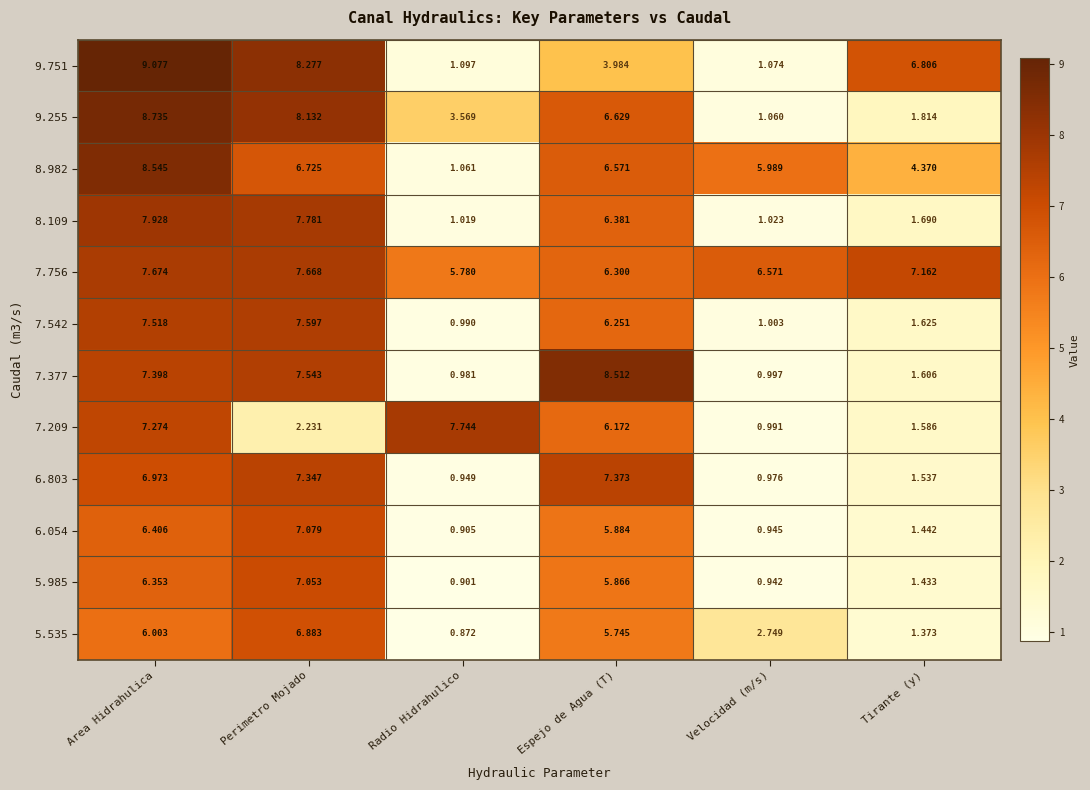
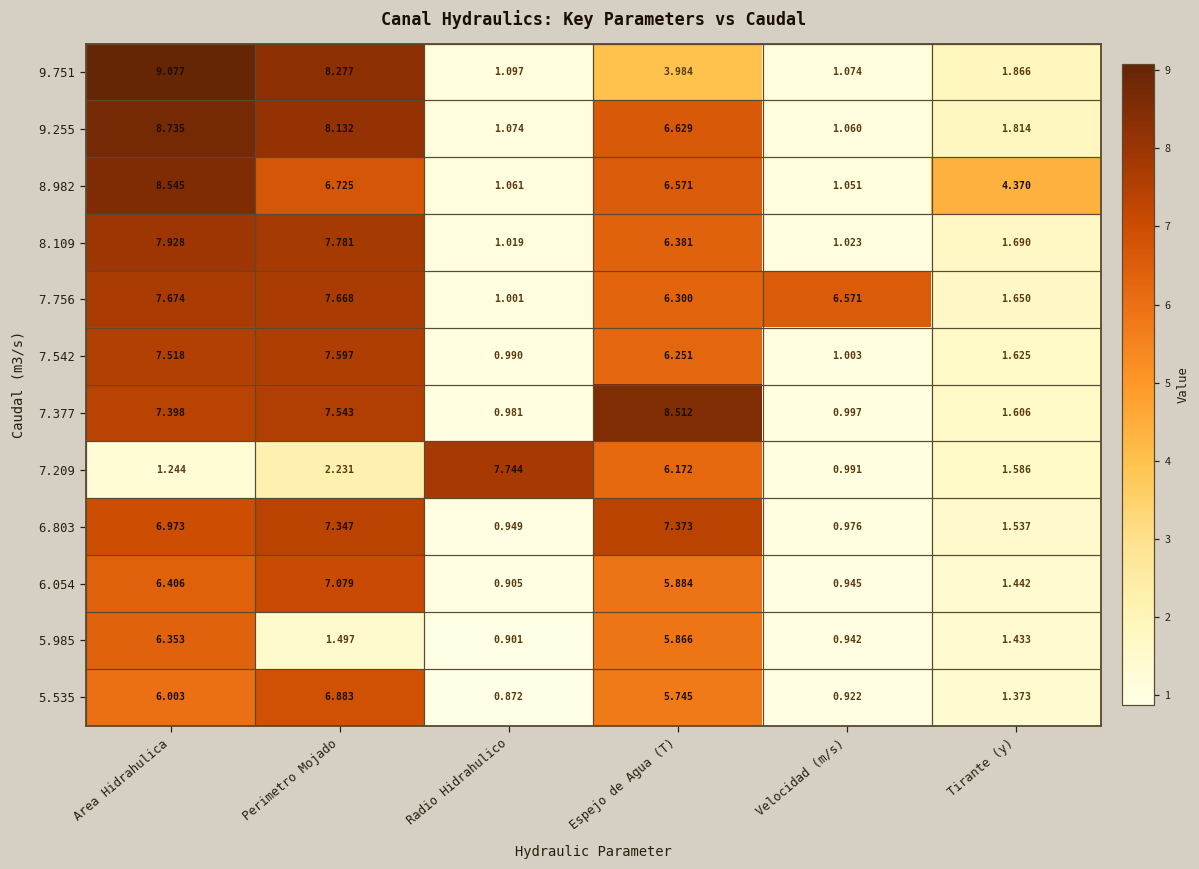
  {
    "9.751": {
      "Area Hidrahulica": 9.077,
      "Perimetro Mojado": 8.277,
      "Radio Hidrahulico": 1.097,
      "Espejo de Agua (T)": 3.984,
      "Velocidad (m/s)": 1.074,
-     "Tirante (y)": 6.806
+     "Tirante (y)": 1.866
    },
    "9.255": {
      "Area Hidrahulica": 8.735,
      "Perimetro Mojado": 8.132,
-     "Radio Hidrahulico": 3.569,
+     "Radio Hidrahulico": 1.074,
      "Espejo de Agua (T)": 6.629,
      "Velocidad (m/s)": 1.060,
      "Tirante (y)": 1.814
    },
    "8.982": {
      "Area Hidrahulica": 8.545,
      "Perimetro Mojado": 6.725,
      "Radio Hidrahulico": 1.061,
      "Espejo de Agua (T)": 6.571,
-     "Velocidad (m/s)": 5.989,
+     "Velocidad (m/s)": 1.051,
      "Tirante (y)": 4.370
    },
    "8.109": {
      "Area Hidrahulica": 7.928,
      "Perimetro Mojado": 7.781,
      "Radio Hidrahulico": 1.019,
      "Espejo de Agua (T)": 6.381,
      "Velocidad (m/s)": 1.023,
      "Tirante (y)": 1.690
    },
    "7.756": {
      "Area Hidrahulica": 7.674,
      "Perimetro Mojado": 7.668,
-     "Radio Hidrahulico": 5.780,
+     "Radio Hidrahulico": 1.001,
      "Espejo de Agua (T)": 6.300,
      "Velocidad (m/s)": 6.571,
-     "Tirante (y)": 7.162
+     "Tirante (y)": 1.650
    },
    "7.542": {
      "Area Hidrahulica": 7.518,
      "Perimetro Mojado": 7.597,
      "Radio Hidrahulico": 0.990,
      "Espejo de Agua (T)": 6.251,
      "Velocidad (m/s)": 1.003,
      "Tirante (y)": 1.625
    },
    "7.377": {
      "Area Hidrahulica": 7.398,
      "Perimetro Mojado": 7.543,
      "Radio Hidrahulico": 0.981,
      "Espejo de Agua (T)": 8.512,
      "Velocidad (m/s)": 0.997,
      "Tirante (y)": 1.606
    },
    "7.209": {
-     "Area Hidrahulica": 7.274,
+     "Area Hidrahulica": 1.244,
      "Perimetro Mojado": 2.231,
      "Radio Hidrahulico": 7.744,
      "Espejo de Agua (T)": 6.172,
      "Velocidad (m/s)": 0.991,
      "Tirante (y)": 1.586
    },
    "6.803": {
      "Area Hidrahulica": 6.973,
      "Perimetro Mojado": 7.347,
      "Radio Hidrahulico": 0.949,
      "Espejo de Agua (T)": 7.373,
      "Velocidad (m/s)": 0.976,
      "Tirante (y)": 1.537
    },
    "6.054": {
      "Area Hidrahulica": 6.406,
      "Perimetro Mojado": 7.079,
      "Radio Hidrahulico": 0.905,
      "Espejo de Agua (T)": 5.884,
      "Velocidad (m/s)": 0.945,
      "Tirante (y)": 1.442
    },
    "5.985": {
      "Area Hidrahulica": 6.353,
-     "Perimetro Mojado": 7.053,
+     "Perimetro Mojado": 1.497,
      "Radio Hidrahulico": 0.901,
      "Espejo de Agua (T)": 5.866,
      "Velocidad (m/s)": 0.942,
      "Tirante (y)": 1.433
    },
    "5.535": {
      "Area Hidrahulica": 6.003,
      "Perimetro Mojado": 6.883,
      "Radio Hidrahulico": 0.872,
      "Espejo de Agua (T)": 5.745,
-     "Velocidad (m/s)": 2.749,
+     "Velocidad (m/s)": 0.922,
      "Tirante (y)": 1.373
    }
  }
